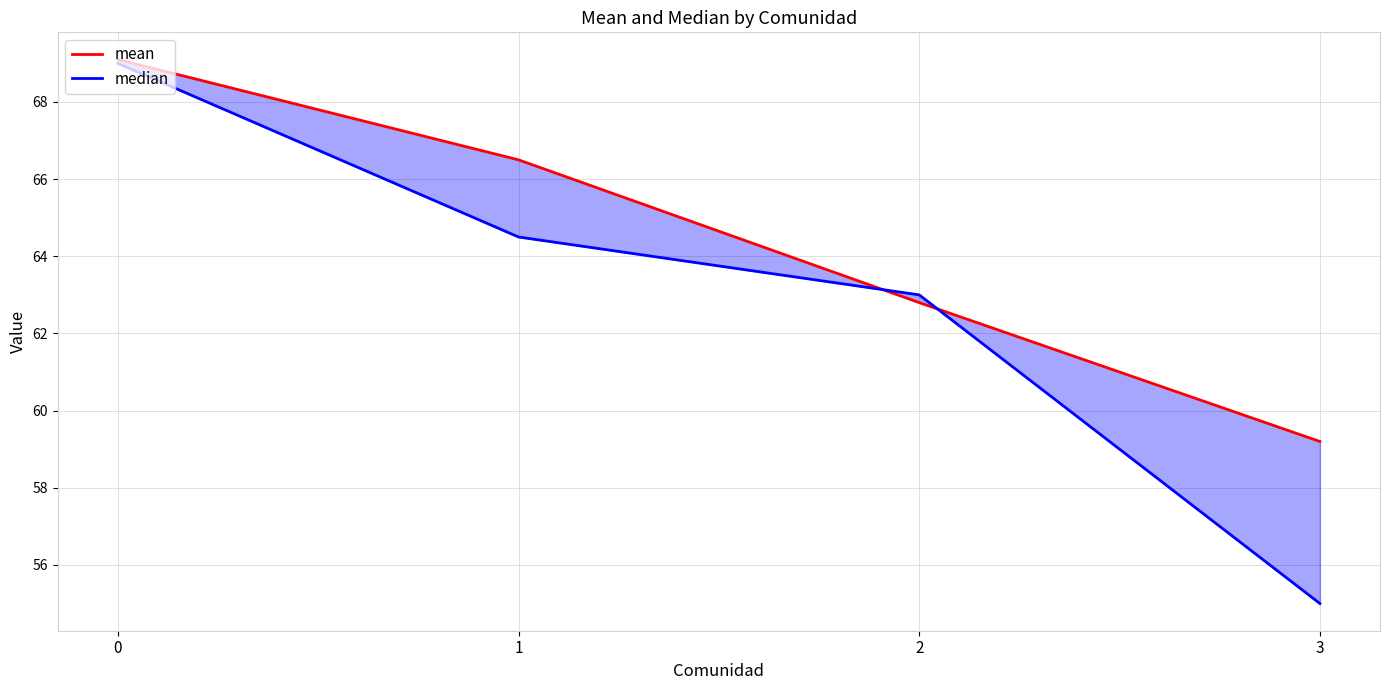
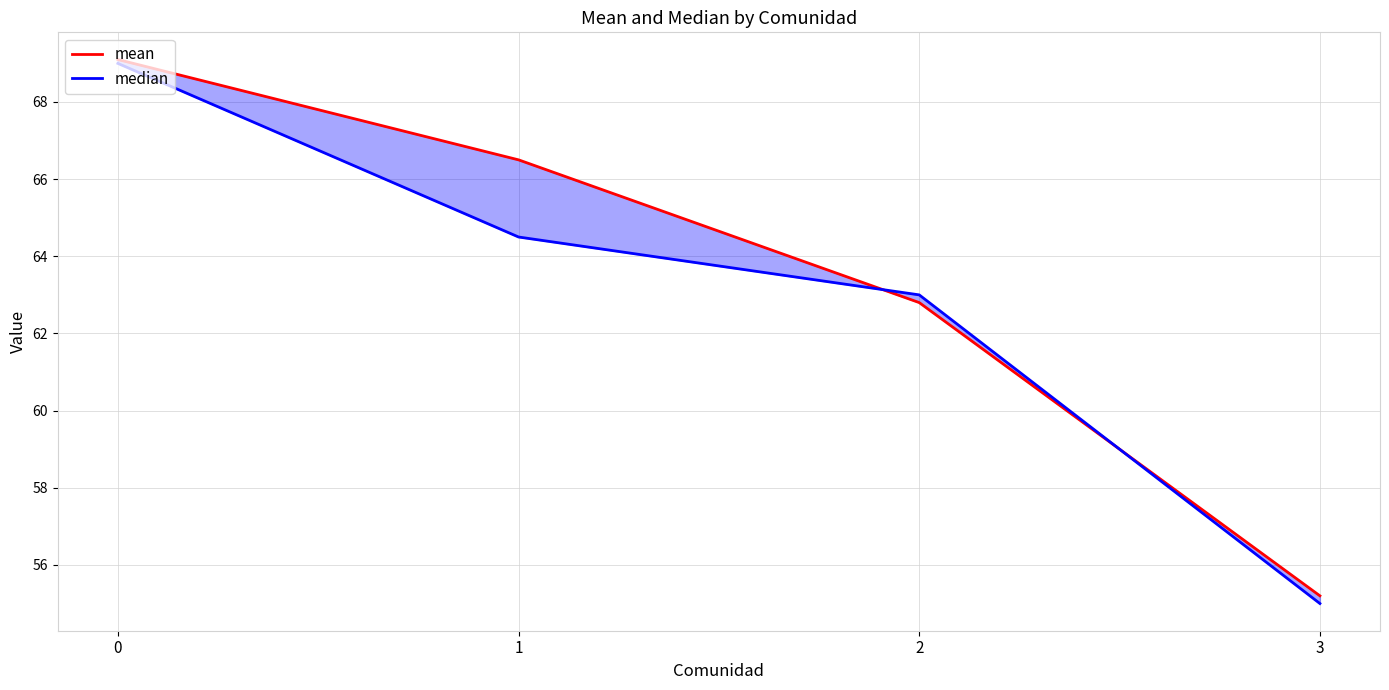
  {
    "mean": {
      "2": 62.8,
-     "3": 59.2
+     "3": 55.2
    }
  }
